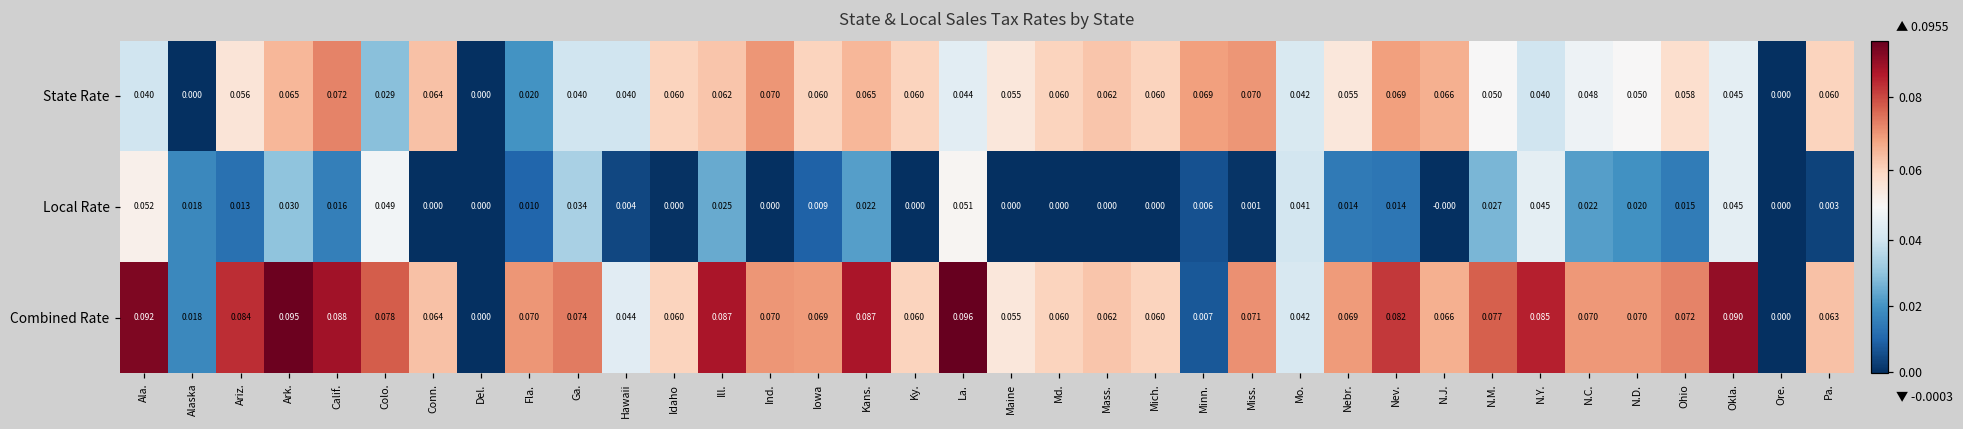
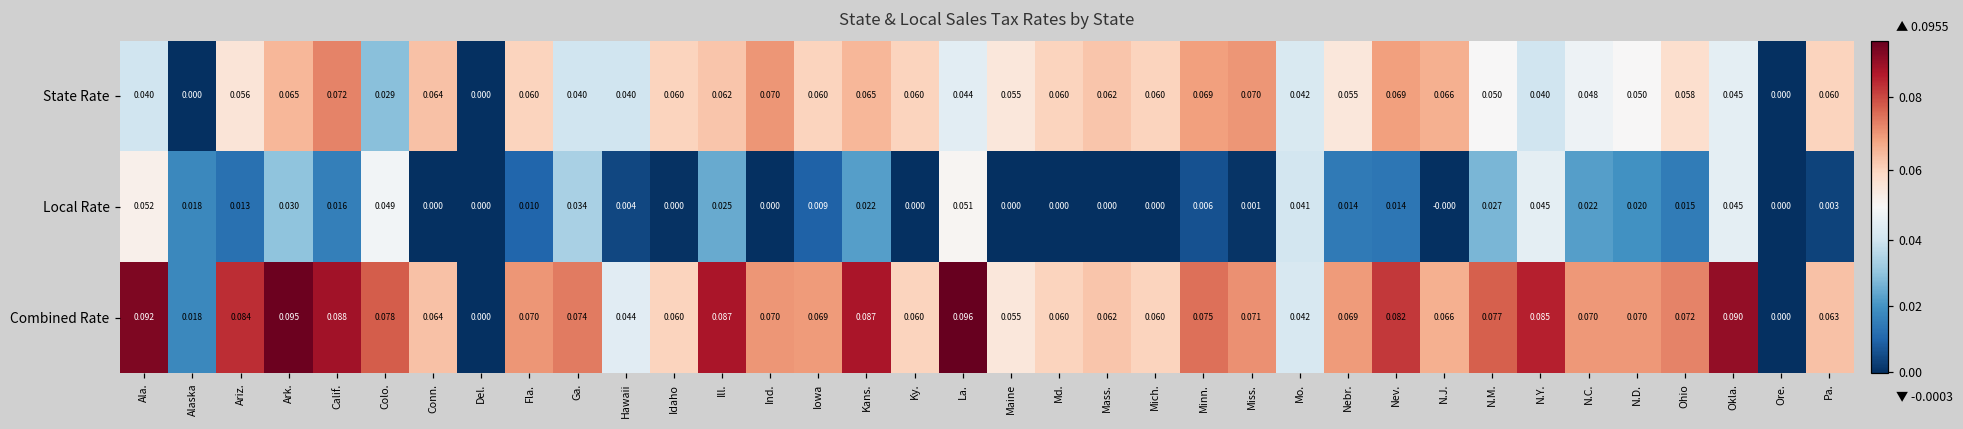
  {
    "State Rate": {
      "Ala.": 0.040,
      "Alaska": 0.000,
      "Ariz.": 0.056,
      "Ark.": 0.065,
      "Calif.": 0.072,
      "Colo.": 0.029,
      "Conn.": 0.064,
      "Del.": 0.000,
-     "Fla.": 0.020,
+     "Fla.": 0.060,
      "Ga.": 0.040,
      "Hawaii": 0.040,
      "Idaho": 0.060,
      "Ill.": 0.062,
      "Ind.": 0.070,
      "Iowa": 0.060,
      "Kans.": 0.065,
      "Ky.": 0.060,
      "La.": 0.044,
      "Maine": 0.055,
      "Md.": 0.060,
      "Mass.": 0.062,
      "Mich.": 0.060,
      "Minn.": 0.069,
      "Miss.": 0.070,
      "Mo.": 0.042,
      "Nebr.": 0.055,
      "Nev.": 0.069,
      "N.J.": 0.066,
      "N.M.": 0.050,
      "N.Y.": 0.040,
      "N.C.": 0.048,
      "N.D.": 0.050,
      "Ohio": 0.058,
      "Okla.": 0.045,
      "Ore.": 0.000,
      "Pa.": 0.060
    },
    "Local Rate": {
      "Ala.": 0.052,
      "Alaska": 0.018,
      "Ariz.": 0.013,
      "Ark.": 0.030,
      "Calif.": 0.016,
      "Colo.": 0.049,
      "Conn.": 0.000,
      "Del.": 0.000,
      "Fla.": 0.010,
      "Ga.": 0.034,
      "Hawaii": 0.004,
      "Idaho": 0.000,
      "Ill.": 0.025,
      "Ind.": 0.000,
      "Iowa": 0.009,
      "Kans.": 0.022,
      "Ky.": 0.000,
      "La.": 0.051,
      "Maine": 0.000,
      "Md.": 0.000,
      "Mass.": 0.000,
      "Mich.": 0.000,
      "Minn.": 0.006,
      "Miss.": 0.001,
      "Mo.": 0.041,
      "Nebr.": 0.014,
      "Nev.": 0.014,
      "N.J.": -0.000,
      "N.M.": 0.027,
      "N.Y.": 0.045,
      "N.C.": 0.022,
      "N.D.": 0.020,
      "Ohio": 0.015,
      "Okla.": 0.045,
      "Ore.": 0.000,
      "Pa.": 0.003
    },
    "Combined Rate": {
      "Ala.": 0.092,
      "Alaska": 0.018,
      "Ariz.": 0.084,
      "Ark.": 0.095,
      "Calif.": 0.088,
      "Colo.": 0.078,
      "Conn.": 0.064,
      "Del.": 0.000,
      "Fla.": 0.070,
      "Ga.": 0.074,
      "Hawaii": 0.044,
      "Idaho": 0.060,
      "Ill.": 0.087,
      "Ind.": 0.070,
      "Iowa": 0.069,
      "Kans.": 0.087,
      "Ky.": 0.060,
      "La.": 0.096,
      "Maine": 0.055,
      "Md.": 0.060,
      "Mass.": 0.062,
      "Mich.": 0.060,
-     "Minn.": 0.007,
+     "Minn.": 0.075,
      "Miss.": 0.071,
      "Mo.": 0.042,
      "Nebr.": 0.069,
      "Nev.": 0.082,
      "N.J.": 0.066,
      "N.M.": 0.077,
      "N.Y.": 0.085,
      "N.C.": 0.070,
      "N.D.": 0.070,
      "Ohio": 0.072,
      "Okla.": 0.090,
      "Ore.": 0.000,
      "Pa.": 0.063
    }
  }
